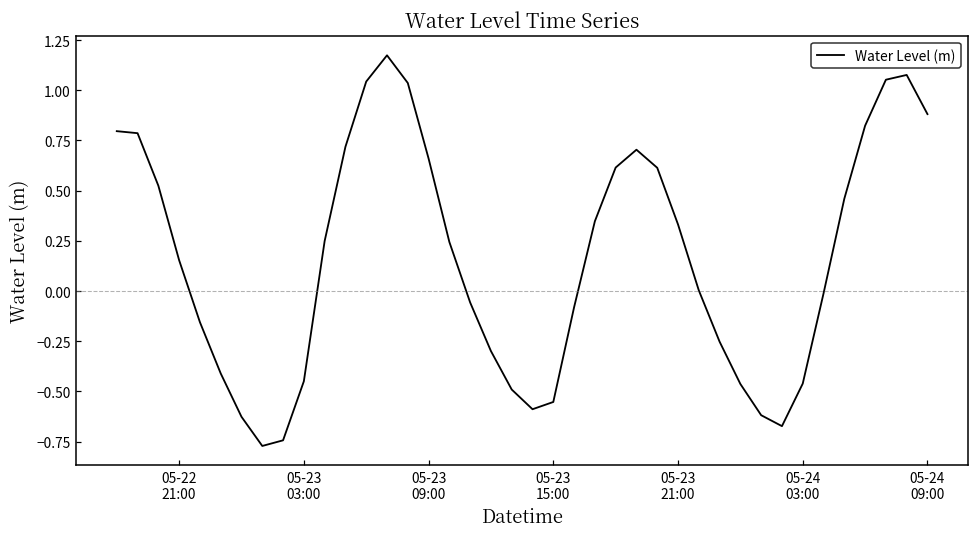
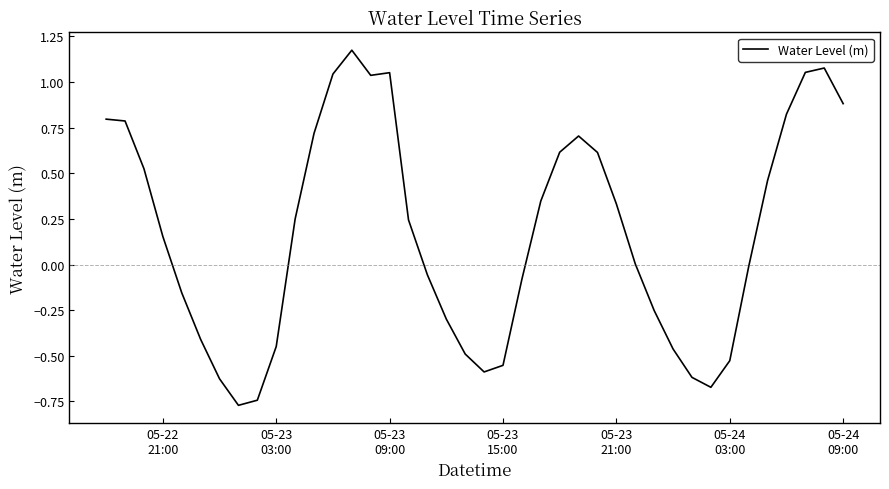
  {
    "05-22 21:00": 0.15,
    "05-23 03:00": -0.45,
-   "05-23 09:00": 0.66,
+   "05-23 09:00": 1.05,
    "05-23 15:00": -0.55,
    "05-23 21:00": 0.33,
-   "05-24 03:00": -0.46,
+   "05-24 03:00": -0.53,
    "05-24 09:00": 0.88
  }
